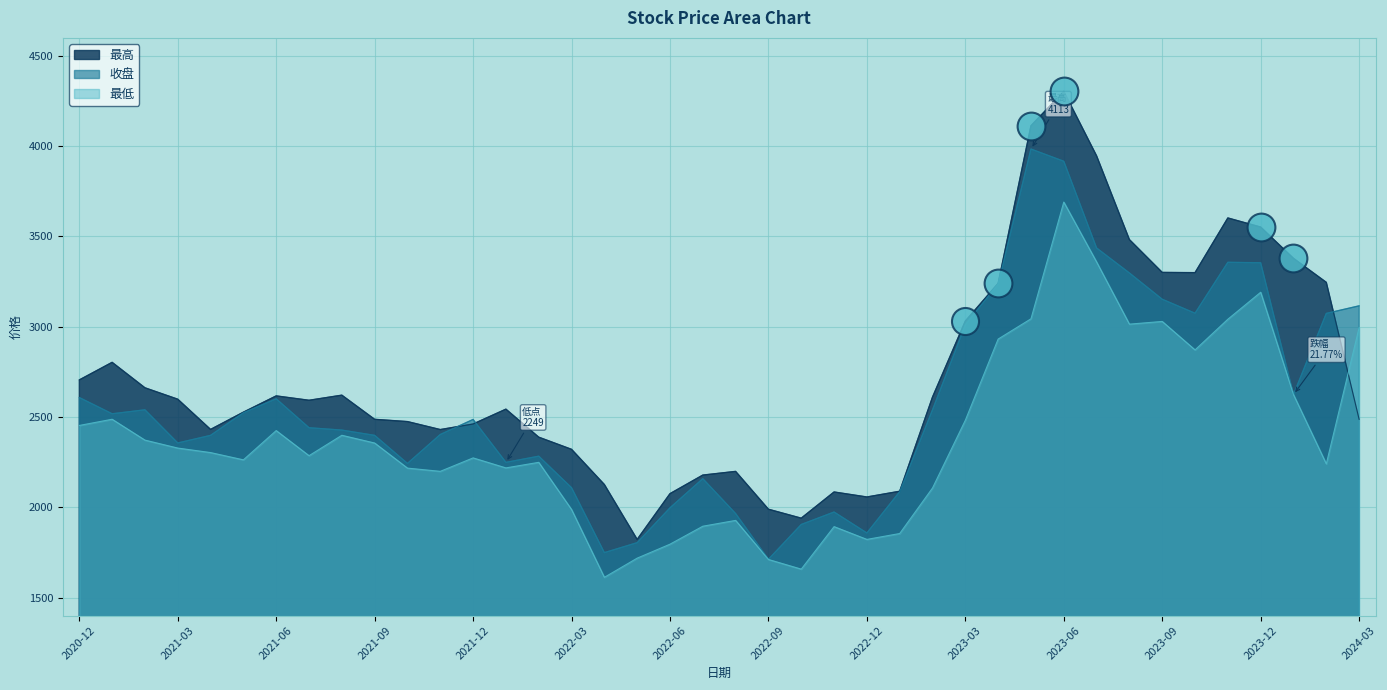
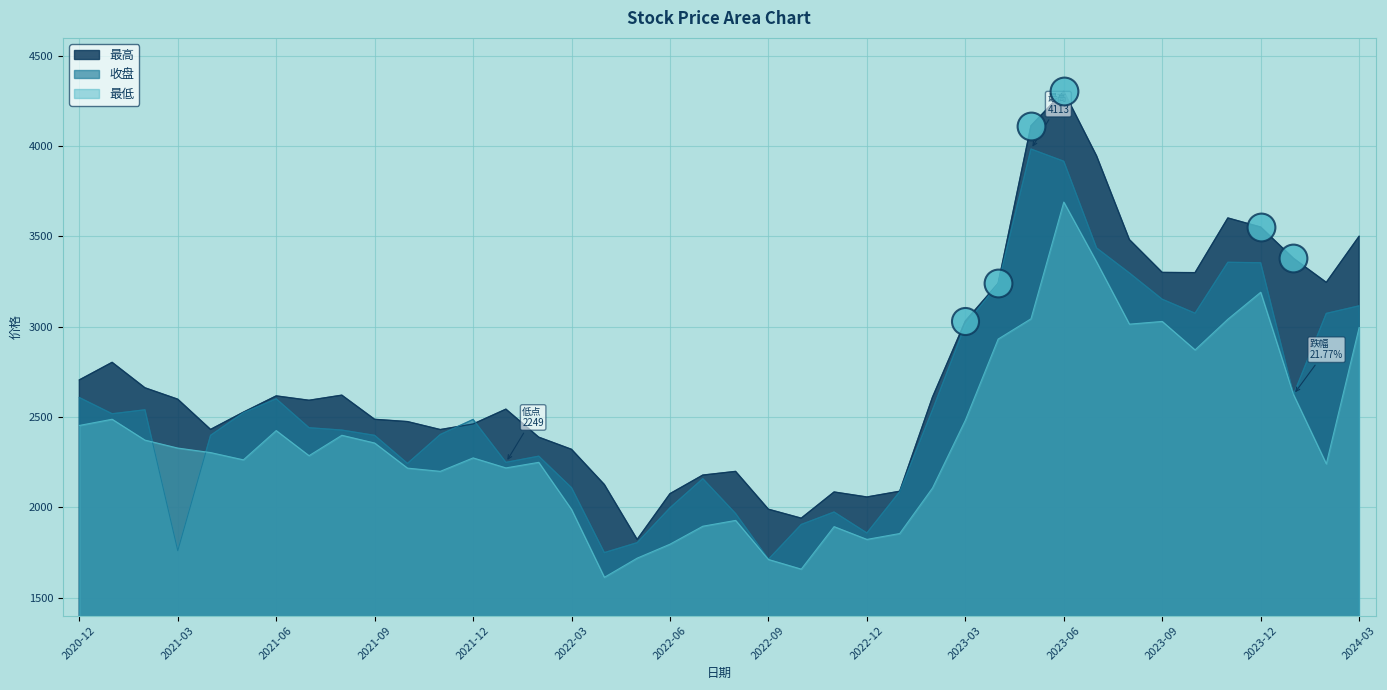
  {
    "最高": {
      "2020-12": 2710,
      "2021-03": 2600,
      "2021-06": 2620,
      "2021-09": 2490,
      "2021-12": 2460,
      "2022-03": 2320,
      "2022-06": 2080,
      "2022-09": 1990,
      "2022-12": 2060,
      "2023-09": 3300,
-     "2024-03": 2490
+     "2024-03": 3500
    },
    "收盘": {
      "2020-12": 2610,
-     "2021-03": 2360,
+     "2021-03": 1760,
      "2021-06": 2600,
      "2021-09": 2400,
      "2021-12": 2490,
      "2022-03": 2110,
      "2022-06": 2000,
      "2022-12": 1860,
      "2023-03": 3010,
      "2023-06": 3920,
      "2023-09": 3150,
      "2023-12": 3350,
      "2024-03": 3120
    }
  }
